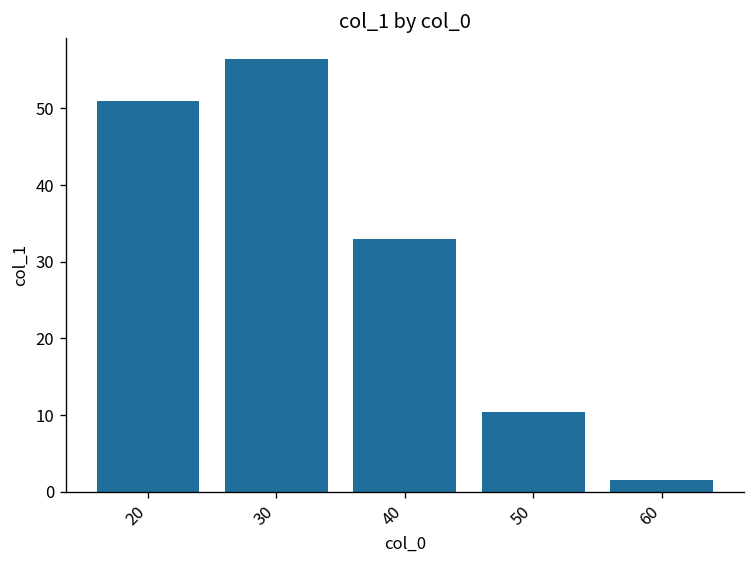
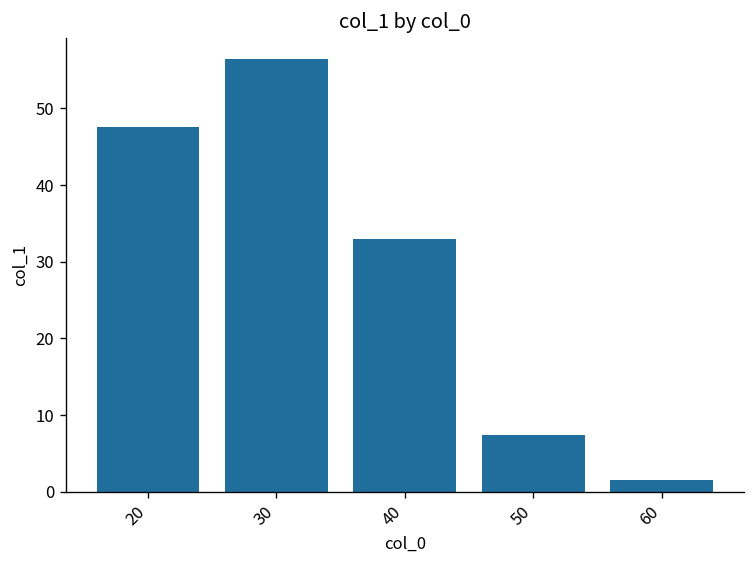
  {
-   "20": 51,
+   "20": 48,
    "30": 56,
    "40": 33,
-   "50": 10,
+   "50": 7,
    "60": 2
  }
